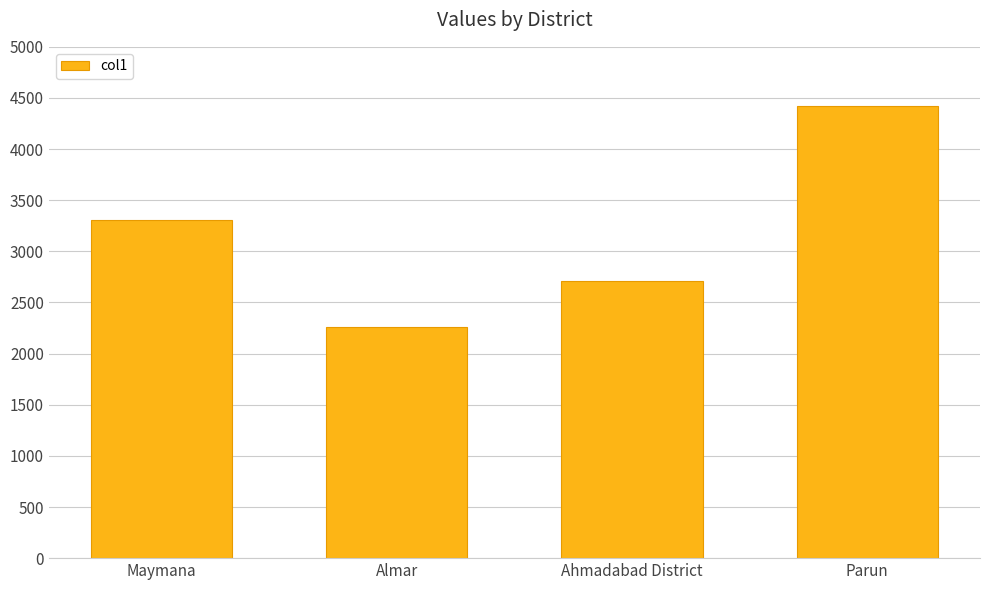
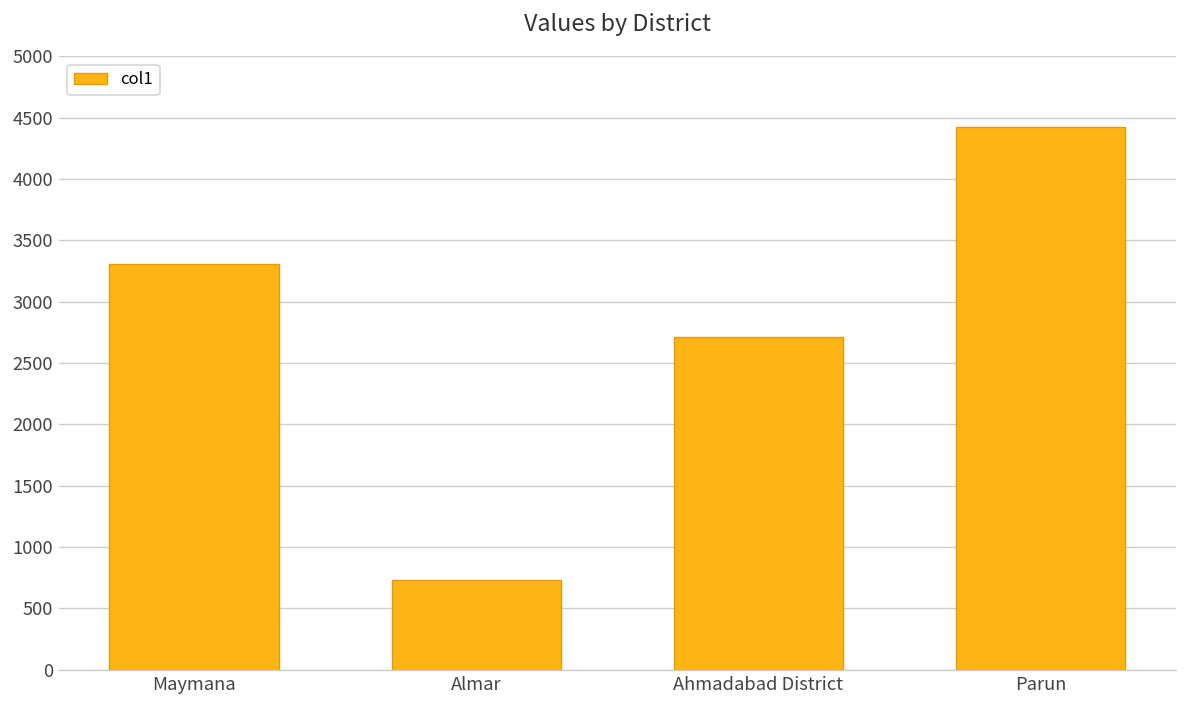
  {
    "Maymana": 3310,
-   "Almar": 2260,
+   "Almar": 730,
    "Ahmadabad District": 2710,
    "Parun": 4420
  }
